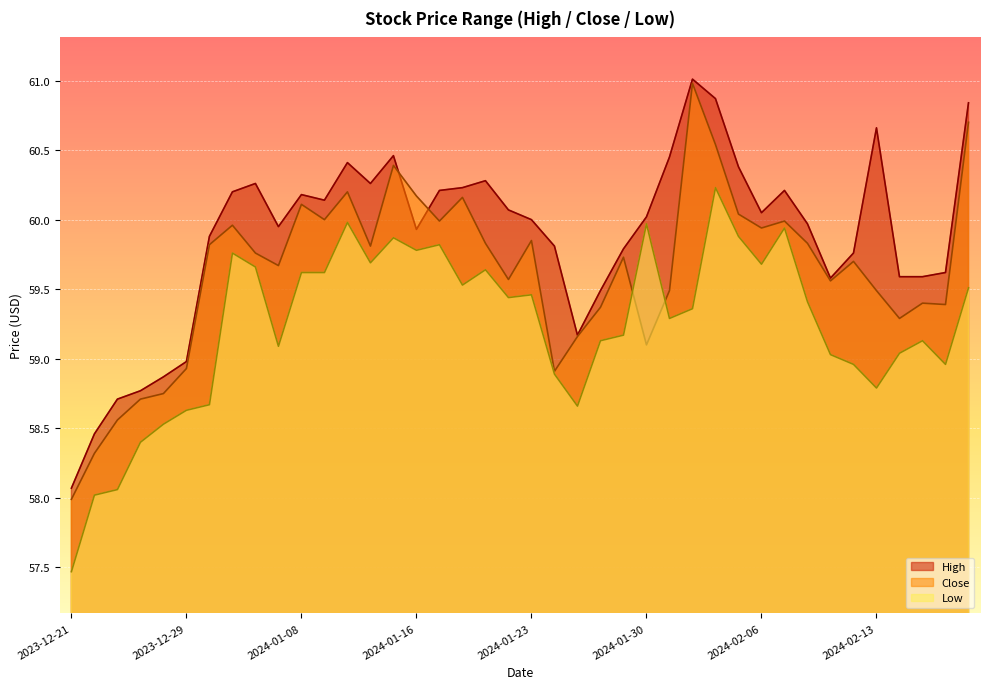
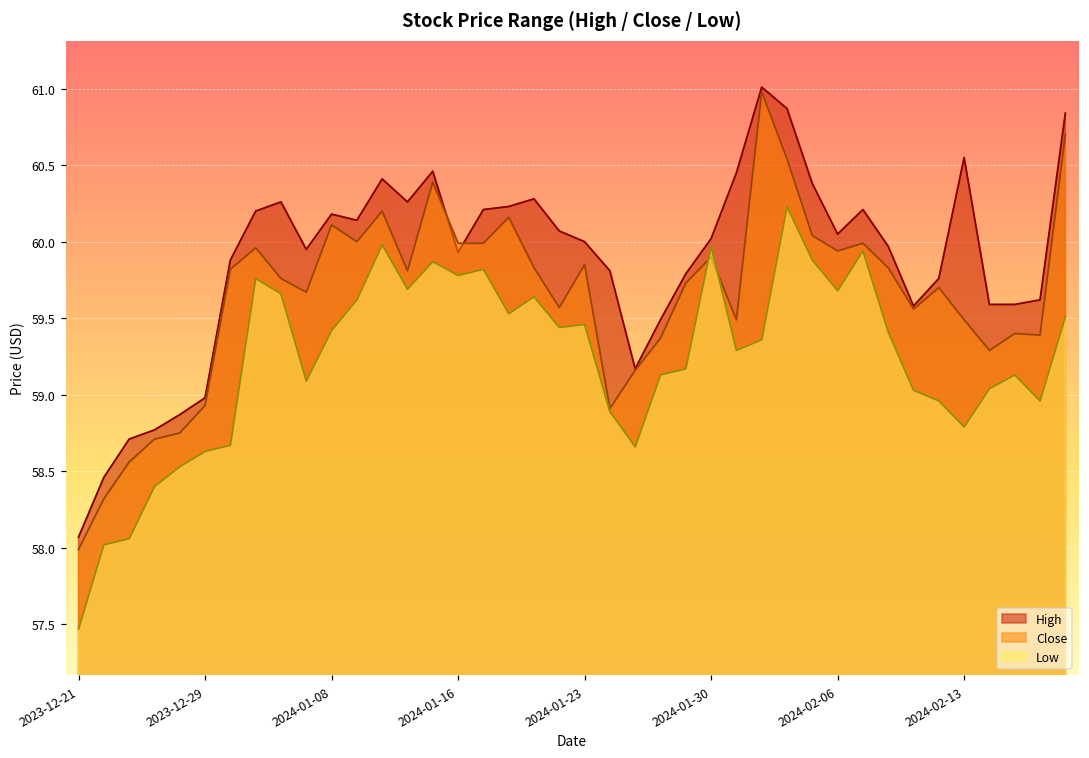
  {
    "High": {
      "2023-12-21": 58.07,
      "2023-12-29": 58.98,
      "2024-01-08": 60.18,
      "2024-01-16": 59.93,
      "2024-01-23": 60.00,
      "2024-01-30": 60.02,
      "2024-02-06": 60.05,
-     "2024-02-13": 60.66
+     "2024-02-13": 60.55
    },
    "Close": {
      "2023-12-21": 57.99,
      "2023-12-29": 58.93,
      "2024-01-08": 60.11,
-     "2024-01-16": 60.17,
+     "2024-01-16": 59.99,
      "2024-01-23": 59.85,
-     "2024-01-30": 59.1,
+     "2024-01-30": 59.9,
      "2024-02-06": 59.94,
      "2024-02-13": 59.49
    },
    "Low": {
      "2023-12-21": 57.47,
      "2023-12-29": 58.63,
-     "2024-01-08": 59.62,
+     "2024-01-08": 59.42,
      "2024-01-16": 59.78,
      "2024-01-23": 59.46,
      "2024-01-30": 59.97,
      "2024-02-06": 59.68,
      "2024-02-13": 58.79
    }
  }
